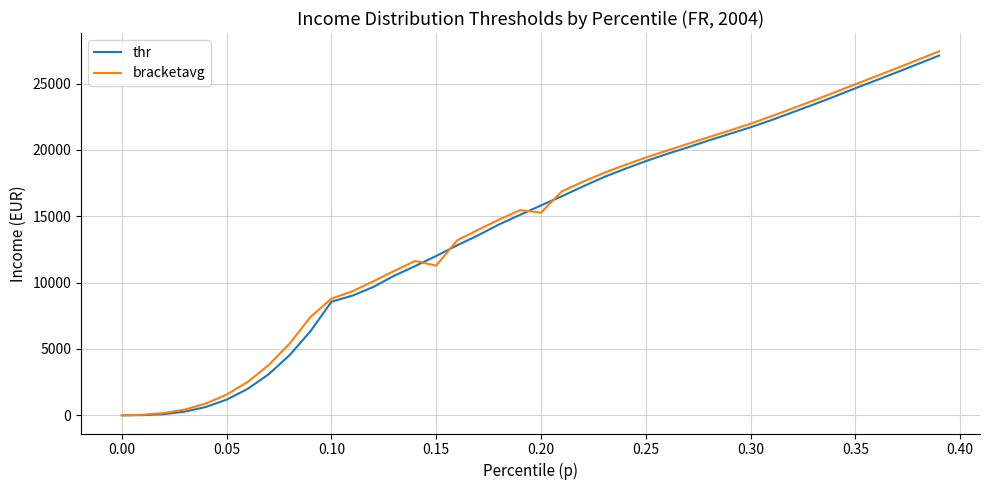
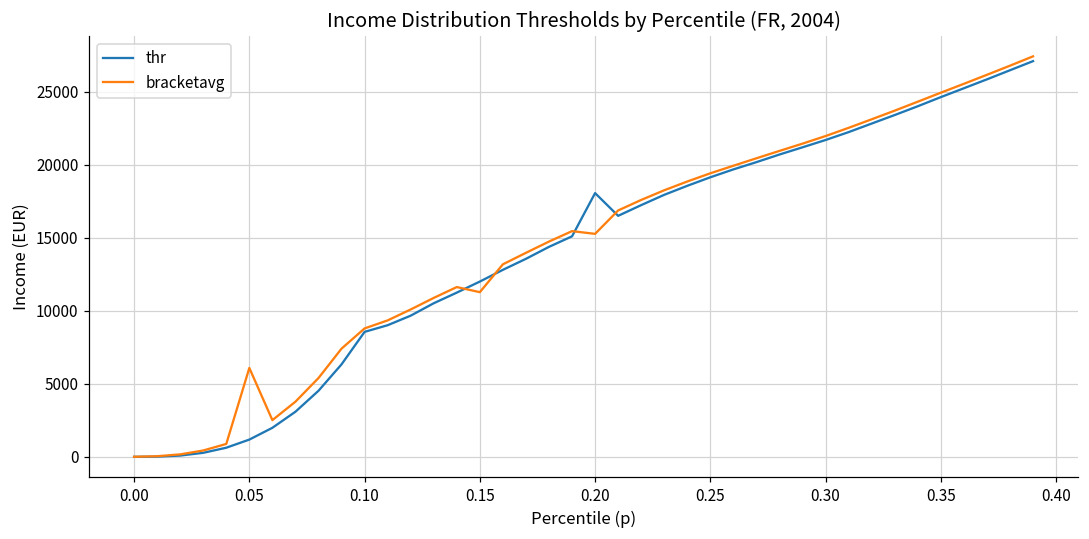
  {
    "thr": {
      "0.05": 1200,
      "0.10": 8600,
      "0.15": 12000,
-     "0.20": 15800,
+     "0.20": 18100,
      "0.25": 19200,
      "0.30": 21700,
      "0.35": 24600
    },
    "bracketavg": {
-     "0.05": 1600,
+     "0.05": 6100,
      "0.10": 8800,
      "0.15": 11300,
      "0.20": 15300,
      "0.25": 19400,
      "0.30": 22000,
      "0.35": 25000
    }
  }
